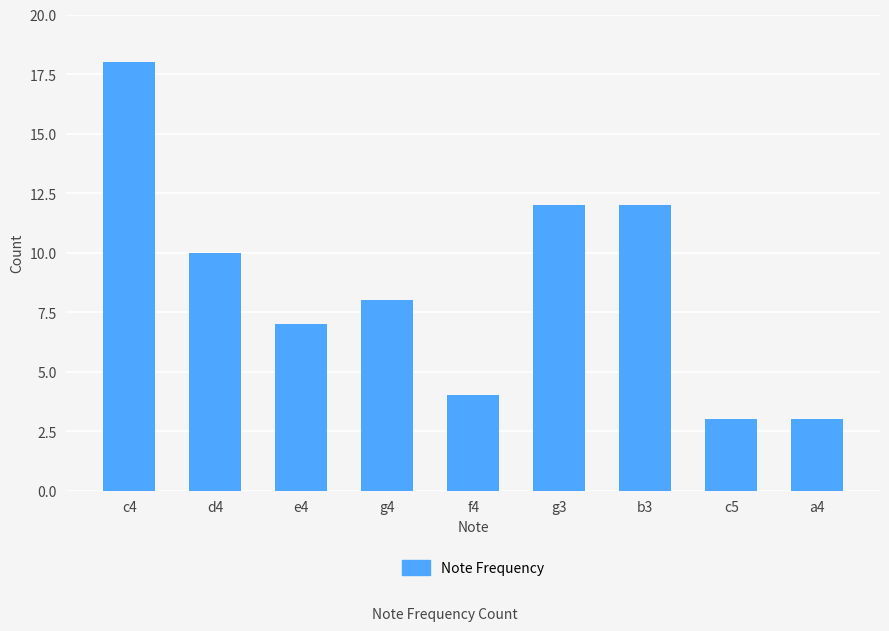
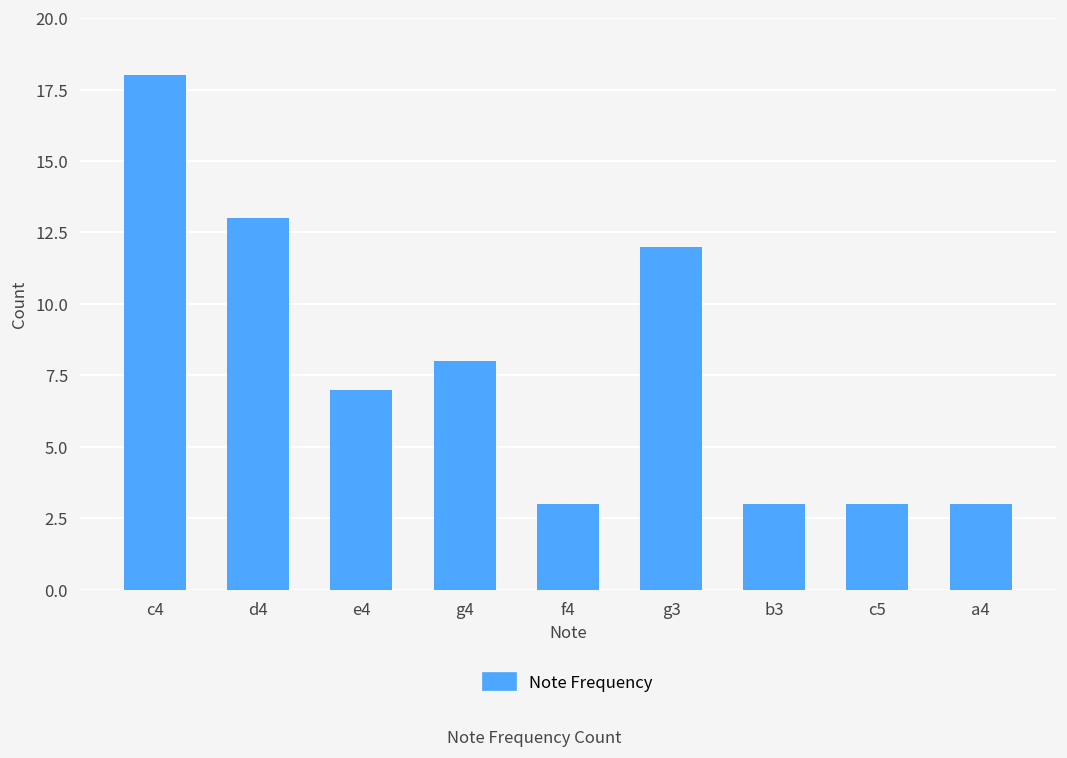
  {
    "c4": 18,
-   "d4": 10,
+   "d4": 13,
    "e4": 7,
    "g4": 8,
-   "f4": 4,
+   "f4": 3,
    "g3": 12,
-   "b3": 12,
+   "b3": 3,
    "c5": 3,
    "a4": 3
  }
